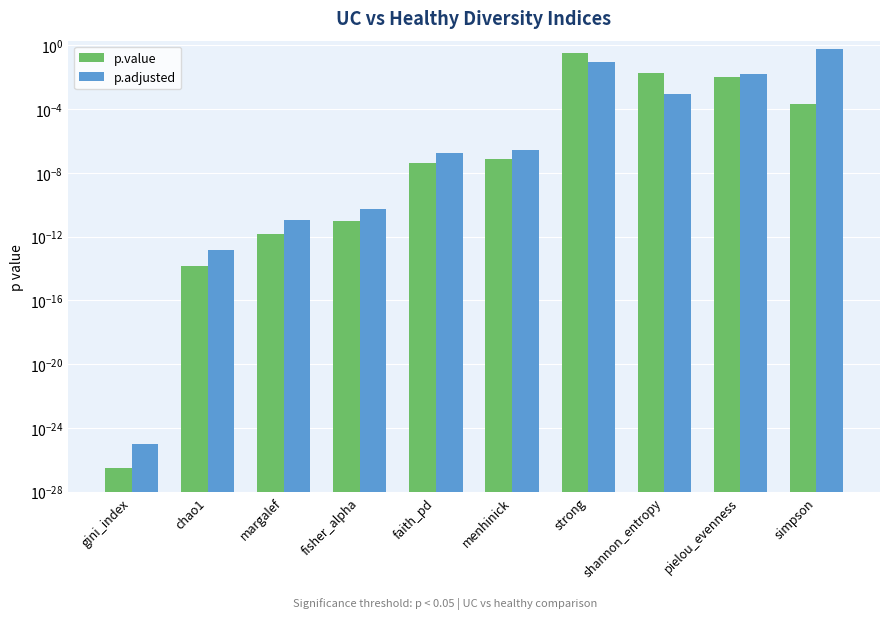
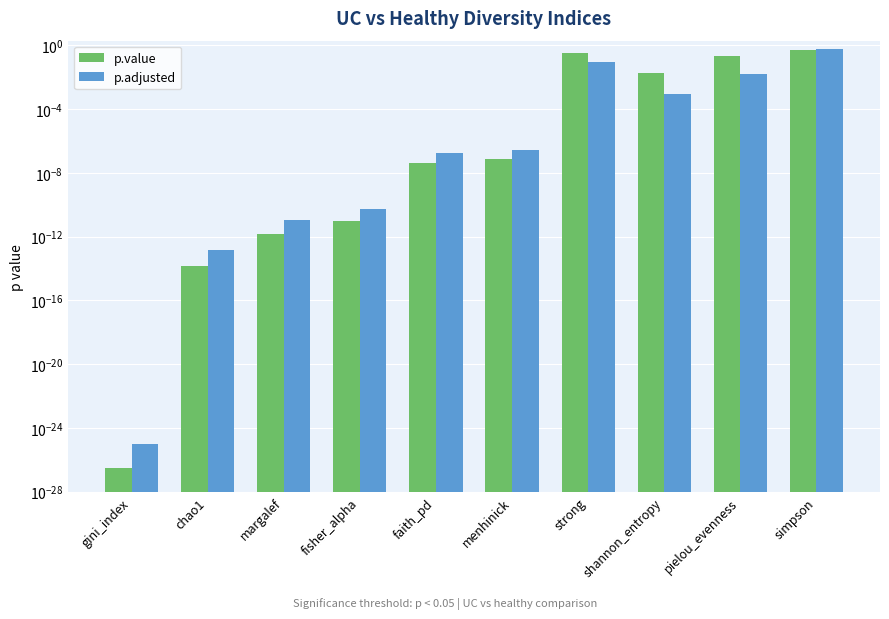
  {
    "p.value": {
      "gini_index": 0.000000000000,
      "chao1": 0.000000000000,
      "margalef": 0.000000000001,
      "fisher_alpha": 0.00000000001,
      "faith_pd": 0.00000005,
      "menhinick": 0.0000001,
      "strong": 0.3,
      "shannon_entropy": 0.02,
-     "pielou_evenness": 0.01,
-     "simpson": 0.0002
+     "pielou_evenness": 0.2,
+     "simpson": 0.5
    },
    "p.adjusted": {
      "gini_index": 0.000000000000,
      "chao1": 0.000000000000,
      "margalef": 0.00000000001,
      "fisher_alpha": 0.00000000006,
      "faith_pd": 0.0000002,
      "menhinick": 0.0000003,
      "strong": 0.1,
      "shannon_entropy": 0.001,
      "pielou_evenness": 0.02,
      "simpson": 0.6
    }
  }
